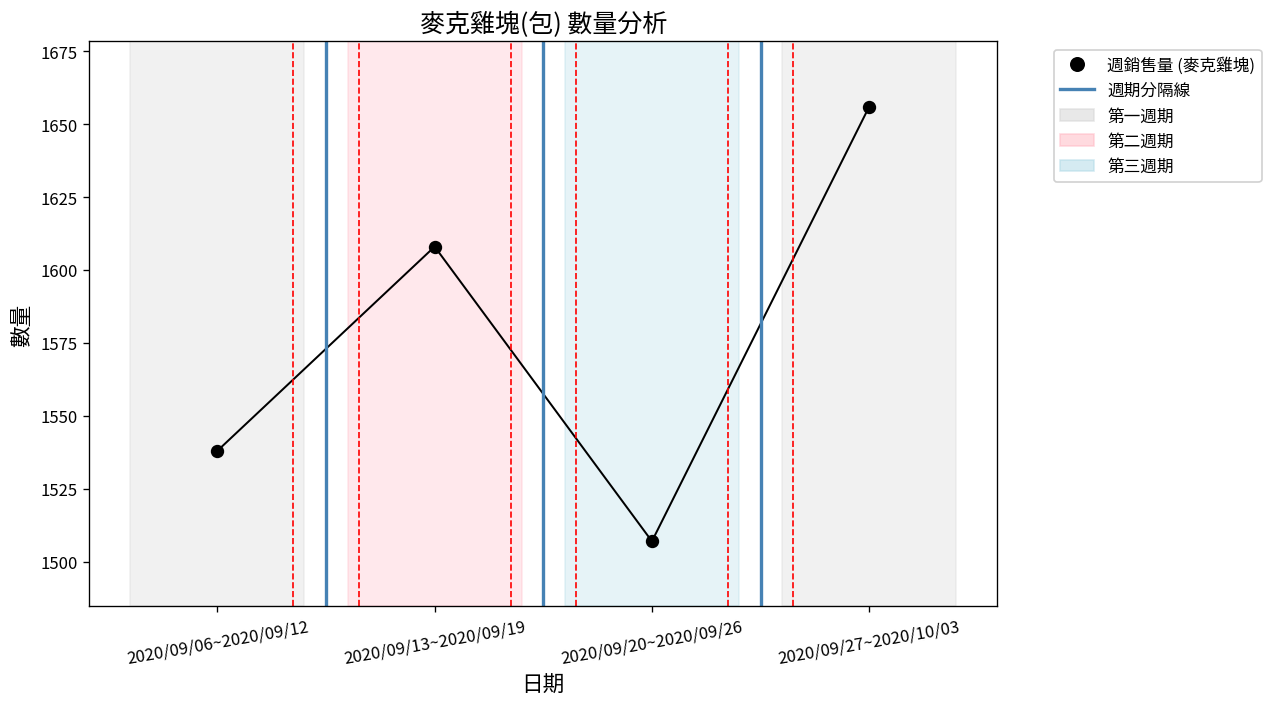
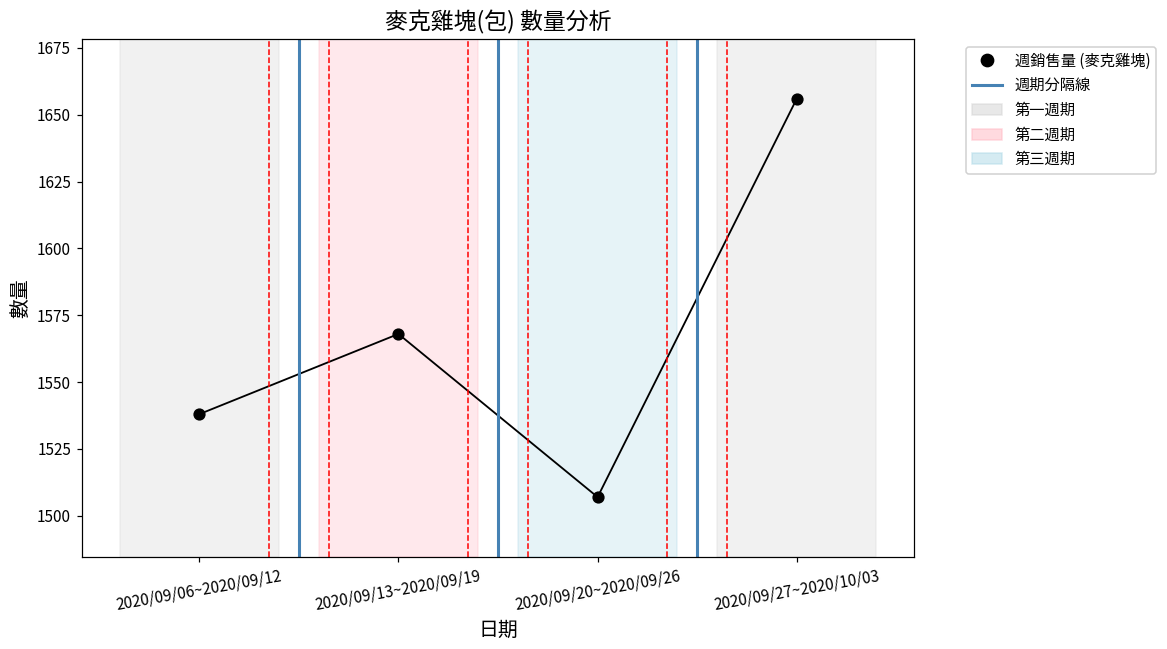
  {
    "2020/09/06~2020/09/12": 1538,
-   "2020/09/13~2020/09/19": 1608,
+   "2020/09/13~2020/09/19": 1568,
    "2020/09/20~2020/09/26": 1507,
    "2020/09/27~2020/10/03": 1656
  }
